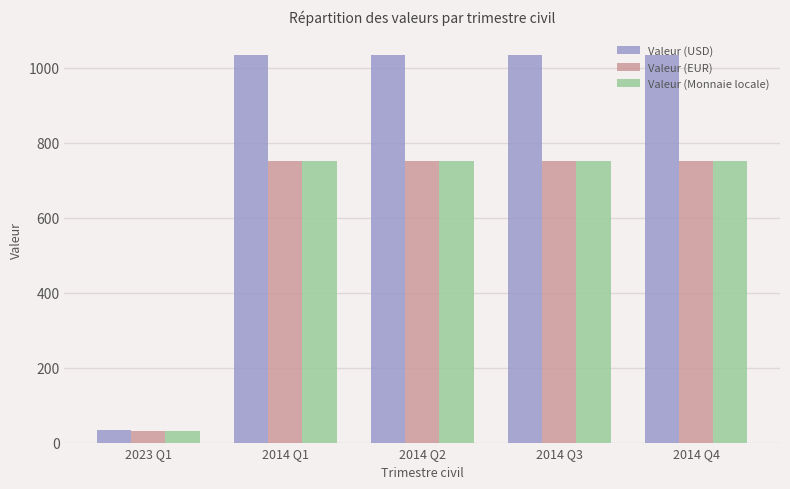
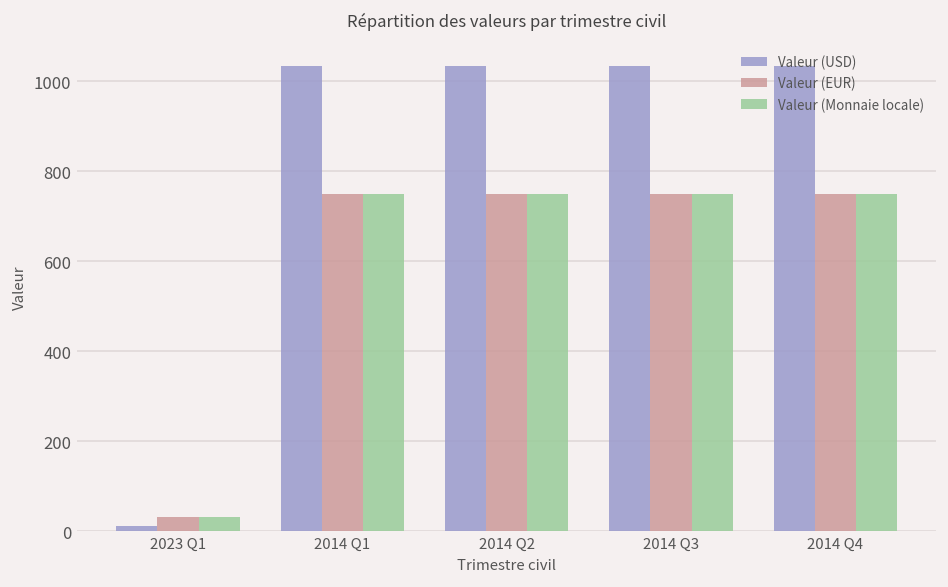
  {
    "Valeur (USD)": {
-     "2023 Q1": 30,
+     "2023 Q1": 10,
      "2014 Q1": 1030,
      "2014 Q2": 1030,
      "2014 Q3": 1030,
      "2014 Q4": 1030
    },
    "Valeur (EUR)": {
      "2023 Q1": 30,
      "2014 Q1": 750,
      "2014 Q2": 750,
      "2014 Q3": 750,
      "2014 Q4": 750
    },
    "Valeur (Monnaie locale)": {
      "2023 Q1": 30,
      "2014 Q1": 750,
      "2014 Q2": 750,
      "2014 Q3": 750,
      "2014 Q4": 750
    }
  }
